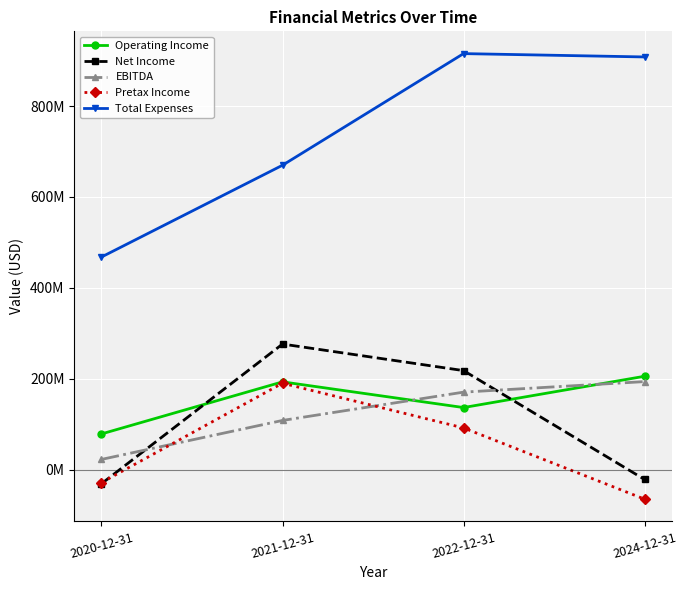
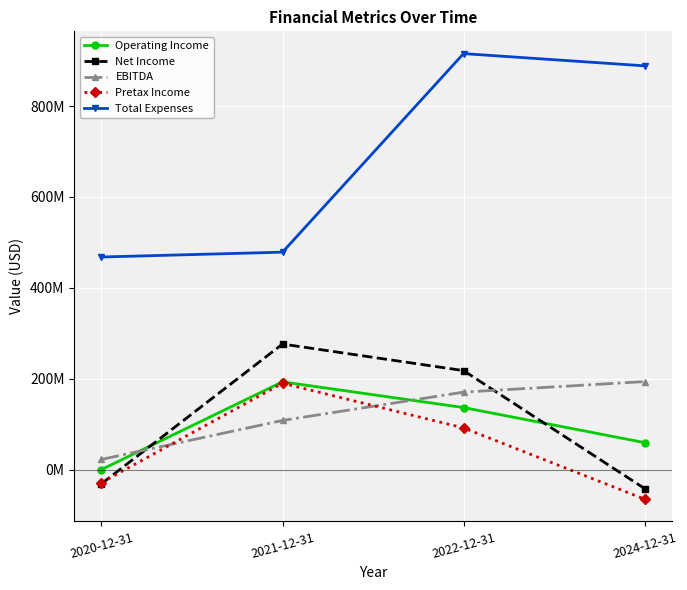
  {
    "Operating Income": {
-     "2020-12-31": 80000000,
+     "2020-12-31": 0,
      "2022-12-31": 140000000,
-     "2024-12-31": 210000000
+     "2024-12-31": 60000000
    },
    "Net Income": {
      "2021-12-31": 280000000,
      "2022-12-31": 220000000,
-     "2024-12-31": -20000000
+     "2024-12-31": -40000000
    },
    "EBITDA": {
      "2020-12-31": 20000000,
      "2021-12-31": 110000000,
      "2022-12-31": 170000000,
      "2024-12-31": 190000000
    },
    "Pretax Income": {
      "2022-12-31": 90000000,
      "2024-12-31": -60000000
    },
    "Total Expenses": {
      "2020-12-31": 470000000,
-     "2021-12-31": 670000000,
+     "2021-12-31": 480000000,
      "2022-12-31": 920000000,
-     "2024-12-31": 910000000
+     "2024-12-31": 890000000
    }
  }
